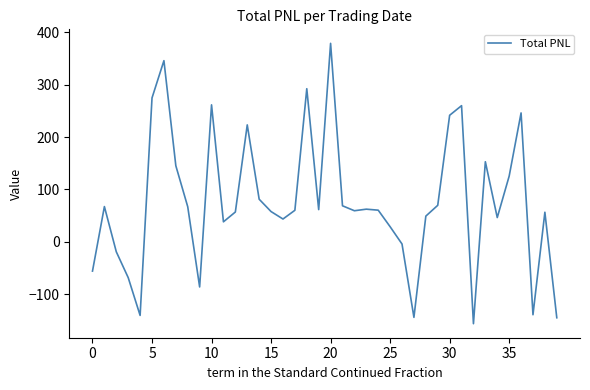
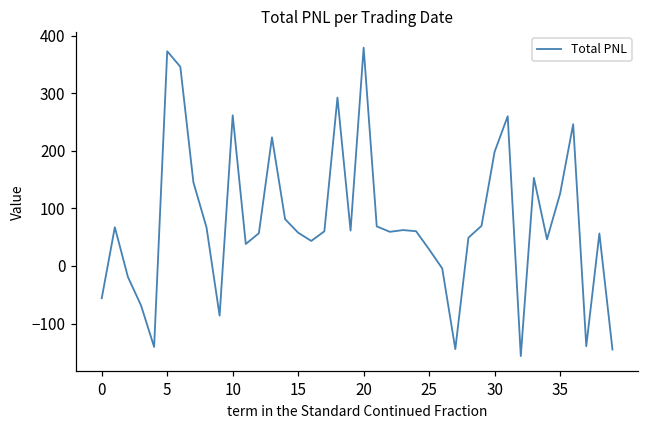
  {
    "0": -60,
-   "5": 270,
+   "5": 370,
    "10": 260,
    "15": 60,
    "20": 380,
    "25": 30,
-   "30": 240,
+   "30": 200,
    "35": 130
  }
